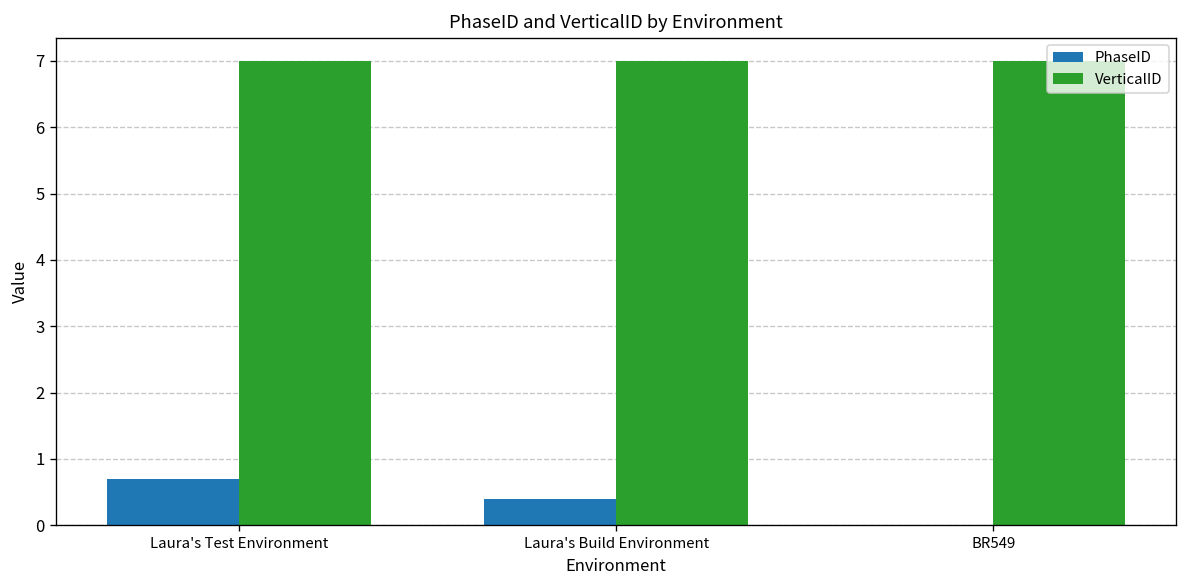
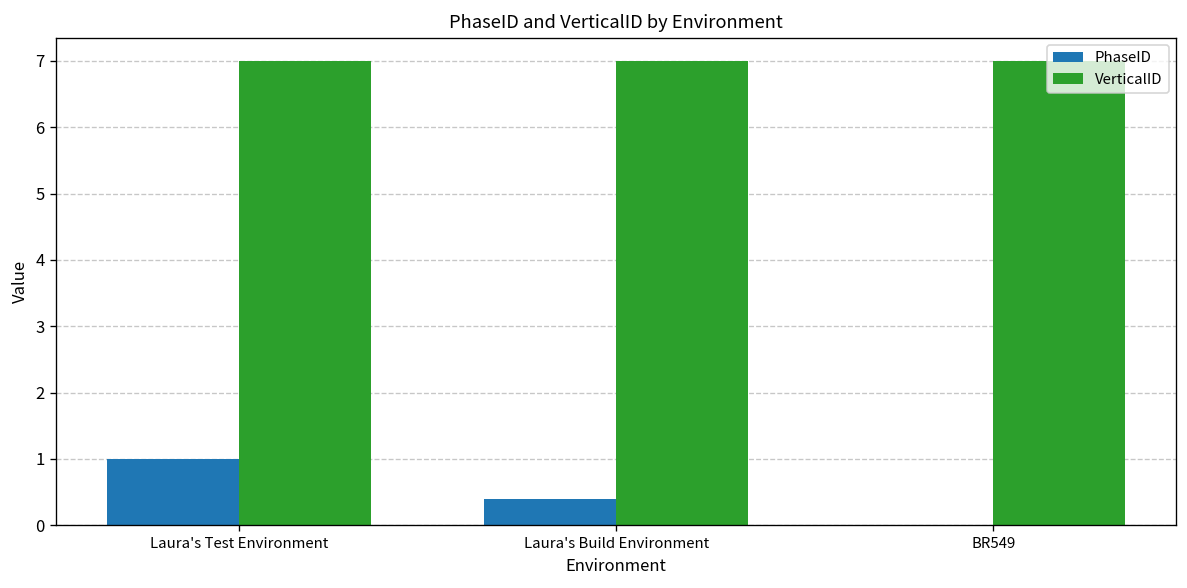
  {
    "PhaseID": {
-     "Laura's Test Environment": 0.7,
+     "Laura's Test Environment": 1.0,
      "Laura's Build Environment": 0.4,
      "BR549": 0.0
    },
    "VerticalID": {
      "Laura's Test Environment": 7.0,
      "Laura's Build Environment": 7.0
    }
  }
